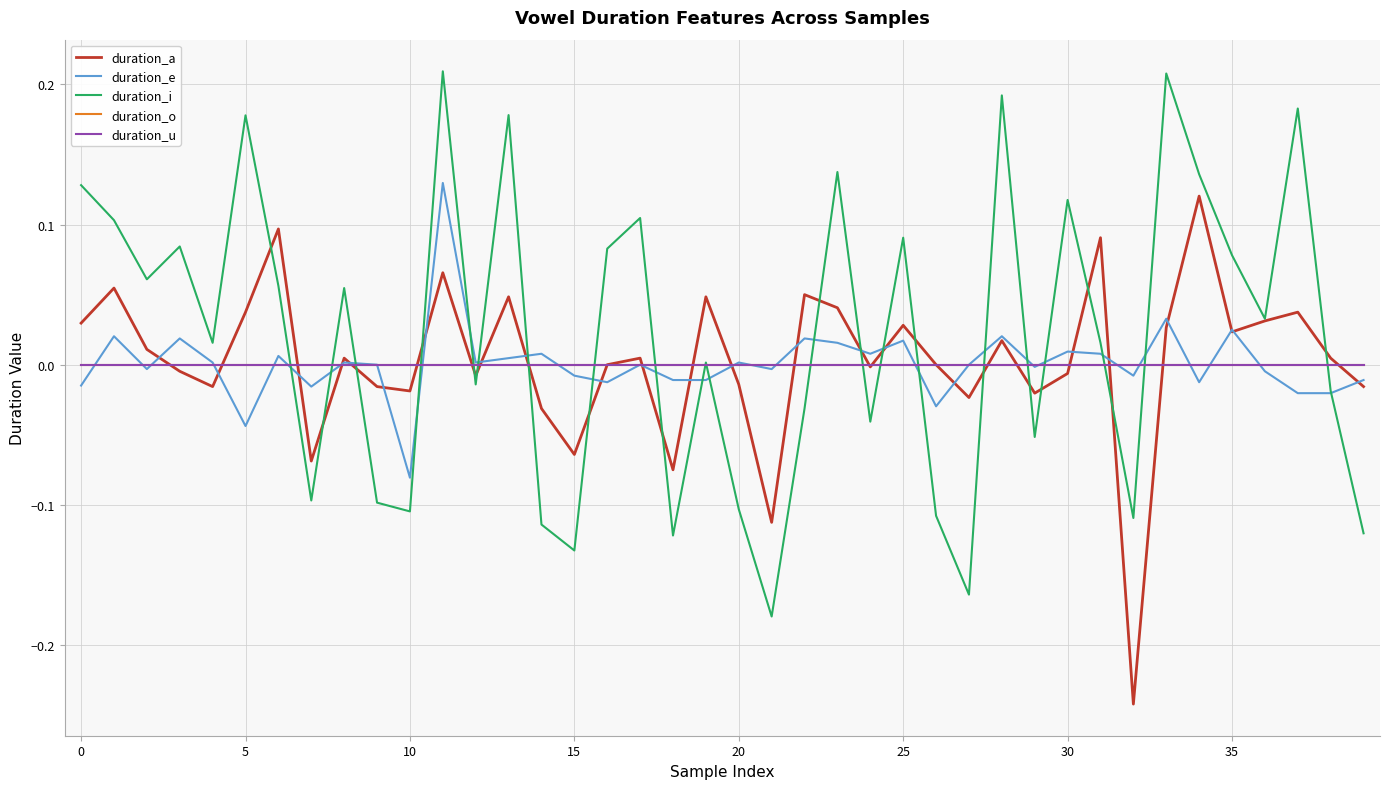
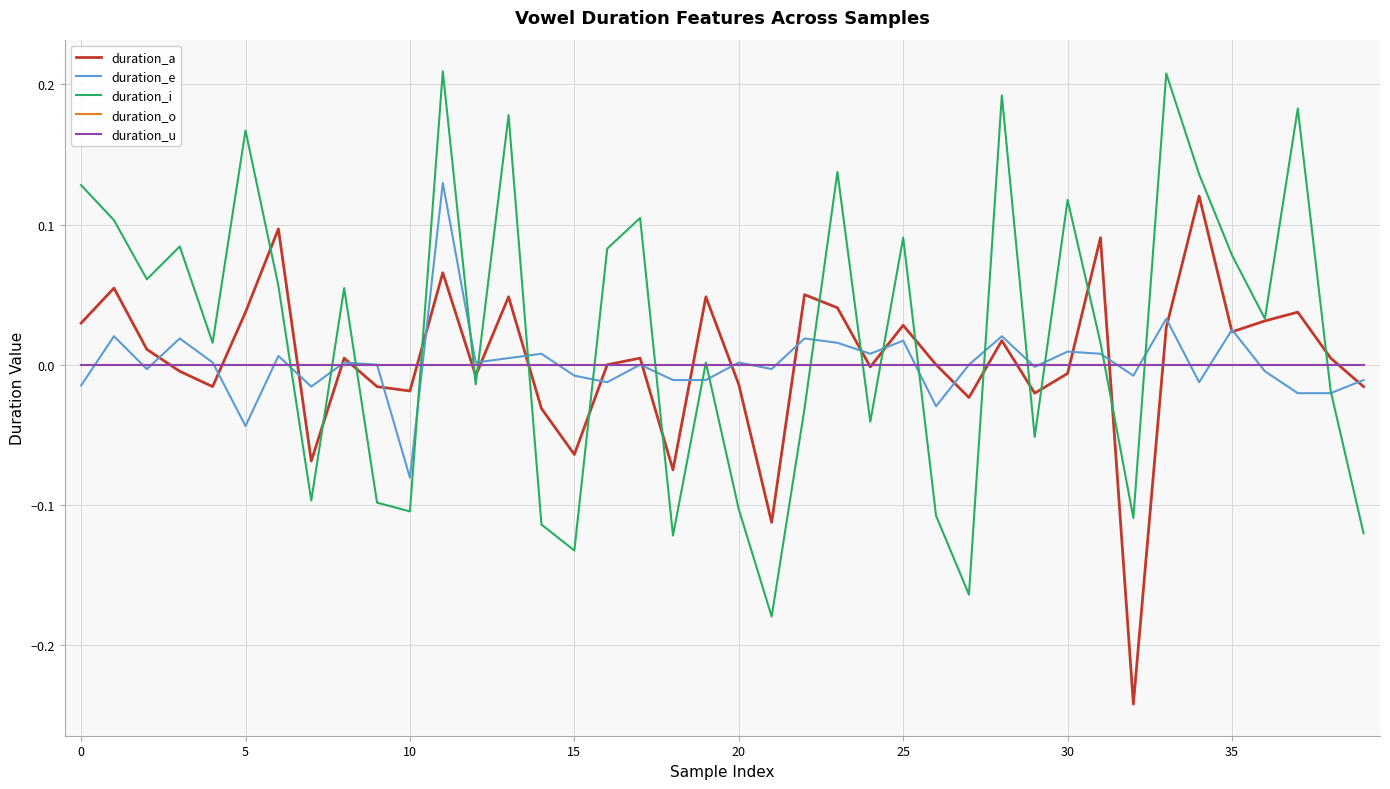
  {
    "duration_a": {
      "0": 0.030,
      "5": 0.037,
      "10": -0.019,
      "15": -0.064,
      "20": -0.014,
      "25": 0.028,
      "30": -0.006
    },
    "duration_e": {
      "0": -0.015,
      "5": -0.044,
      "10": -0.081,
      "15": -0.008,
      "25": 0.017,
      "30": 0.009
    },
    "duration_i": {
      "0": 0.128,
-     "5": 0.178,
+     "5": 0.167,
      "10": -0.105,
      "15": -0.133,
      "20": -0.103,
      "25": 0.091,
      "30": 0.118,
      "35": 0.078
    },
    "duration_u": {
      "0": 0.000,
      "5": 0.000,
      "10": 0.000,
      "15": 0.000,
      "25": 0.000,
      "30": 0.000,
      "35": 0.000
    }
  }
